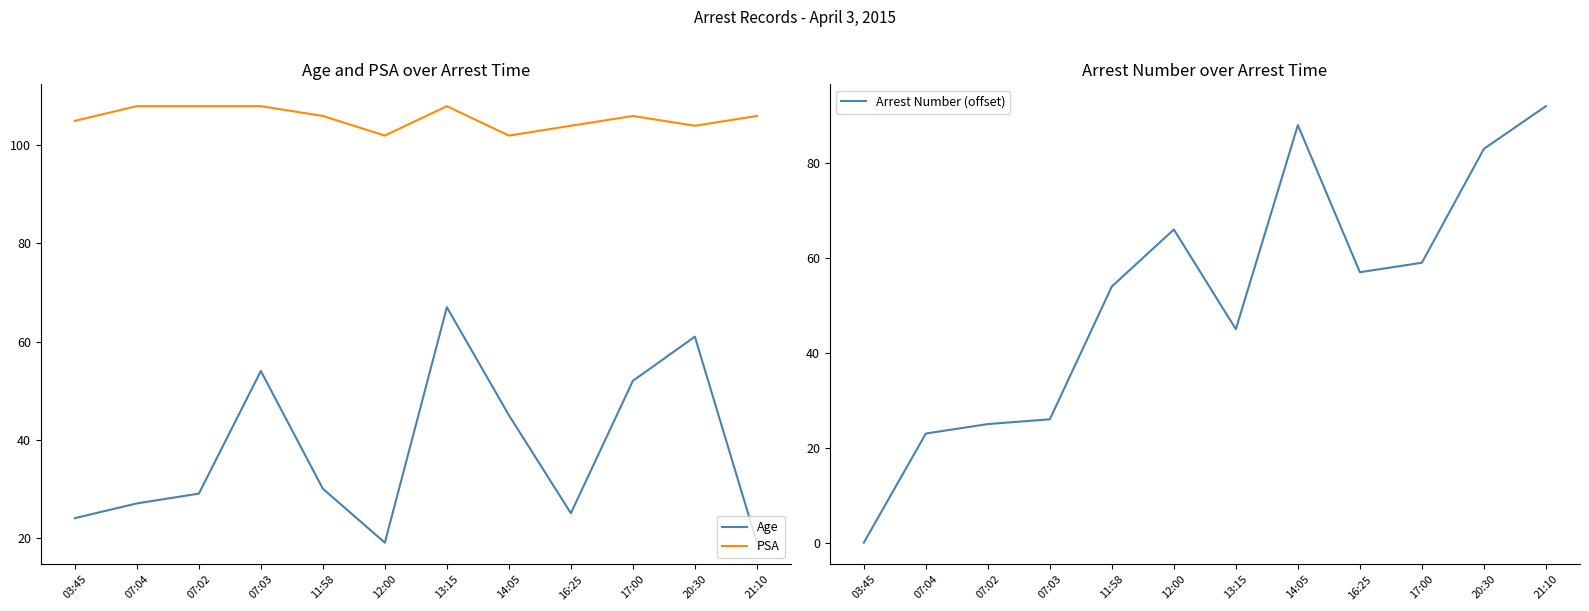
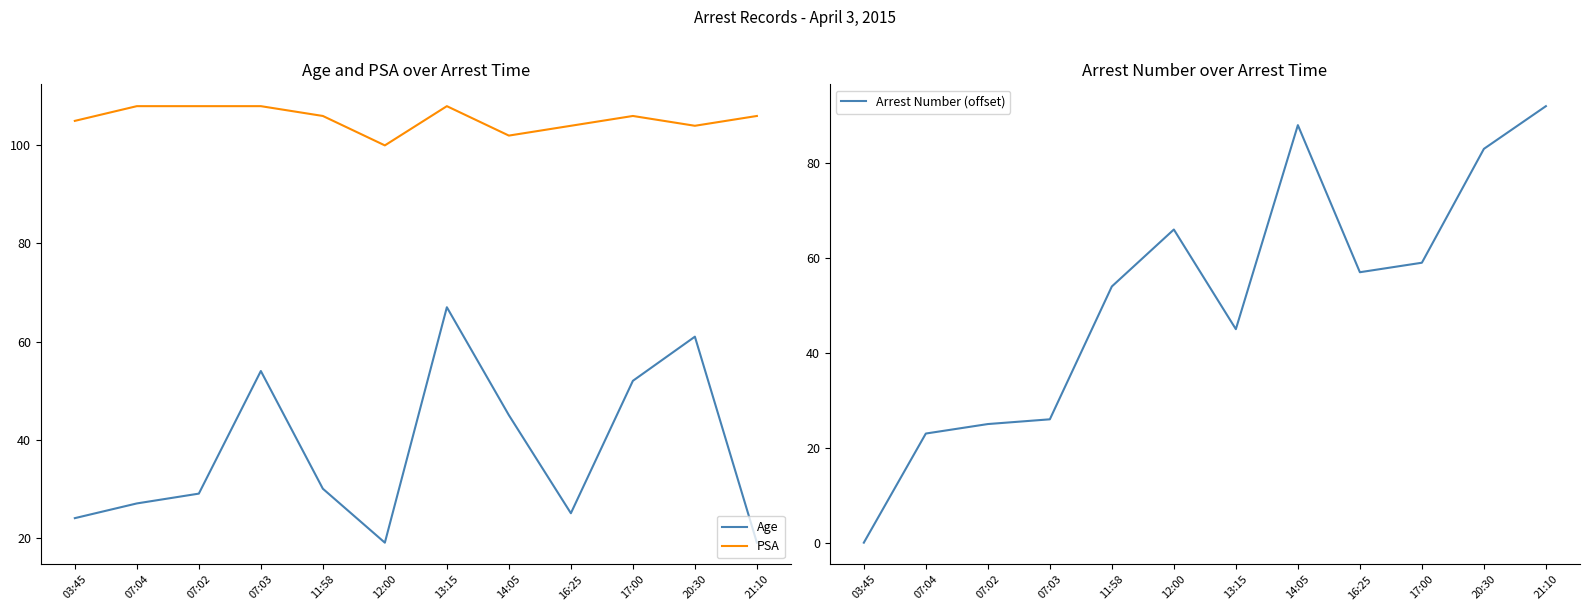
  {
    "Age and PSA over Arrest Time": {
      "Age": {
        "03:45": 24,
        "07:04": 27,
        "07:02": 29,
        "07:03": 54,
        "11:58": 30,
        "12:00": 19,
        "13:15": 67,
        "14:05": 45,
        "16:25": 25,
        "17:00": 52,
        "20:30": 61
      },
      "PSA": {
        "03:45": 105,
        "07:04": 108,
        "07:02": 108,
        "07:03": 108,
        "11:58": 106,
-       "12:00": 102,
+       "12:00": 100,
        "13:15": 108,
        "14:05": 102,
        "16:25": 104,
        "17:00": 106,
        "20:30": 104,
        "21:10": 106
      }
    },
    "Arrest Number over Arrest Time": {
      "03:45": 0,
      "07:04": 23,
      "07:02": 25,
      "07:03": 26,
      "11:58": 54,
      "12:00": 66,
      "13:15": 45,
      "14:05": 88,
      "16:25": 57,
      "17:00": 59,
      "20:30": 83,
      "21:10": 92
    }
  }
